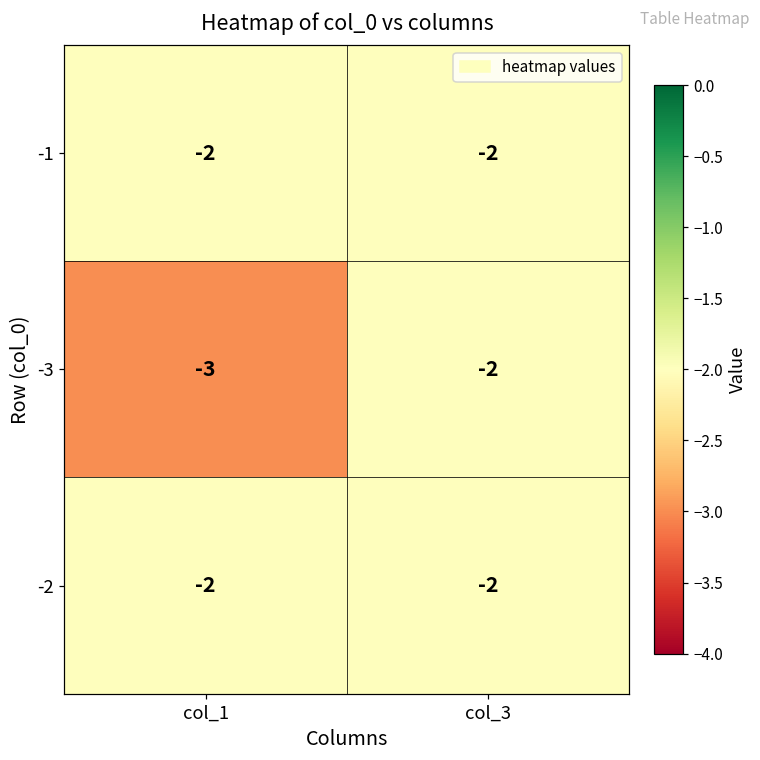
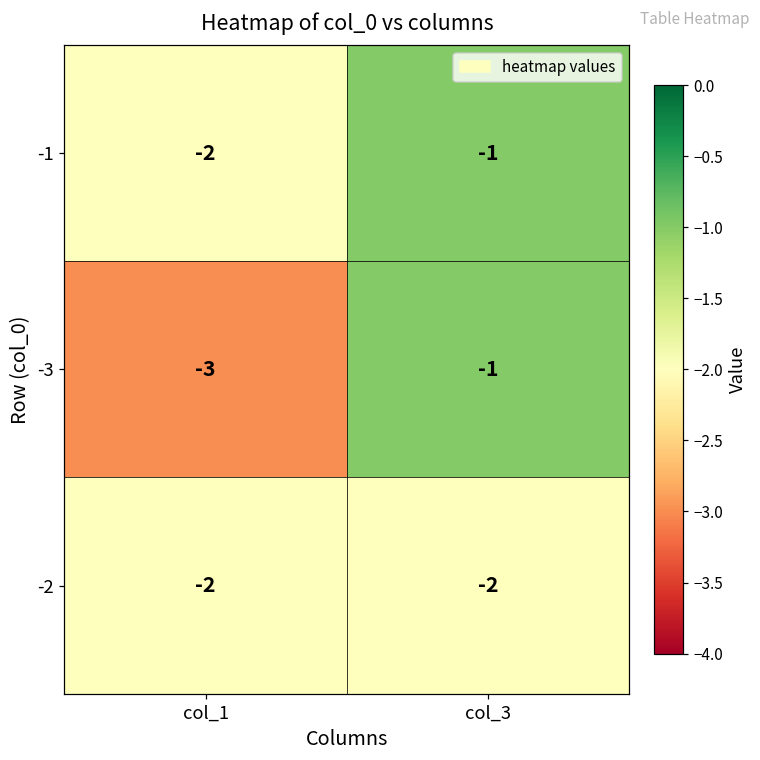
  {
    "-1": {
      "col_1": -2,
-     "col_3": -2
+     "col_3": -1
    },
    "-3": {
      "col_1": -3,
-     "col_3": -2
+     "col_3": -1
    },
    "-2": {
      "col_1": -2,
      "col_3": -2
    }
  }
